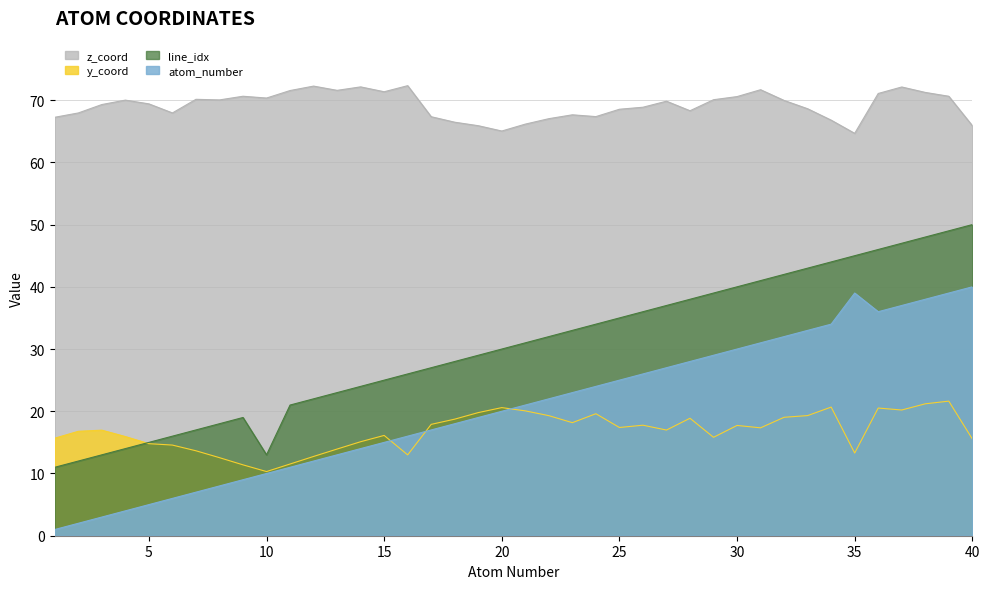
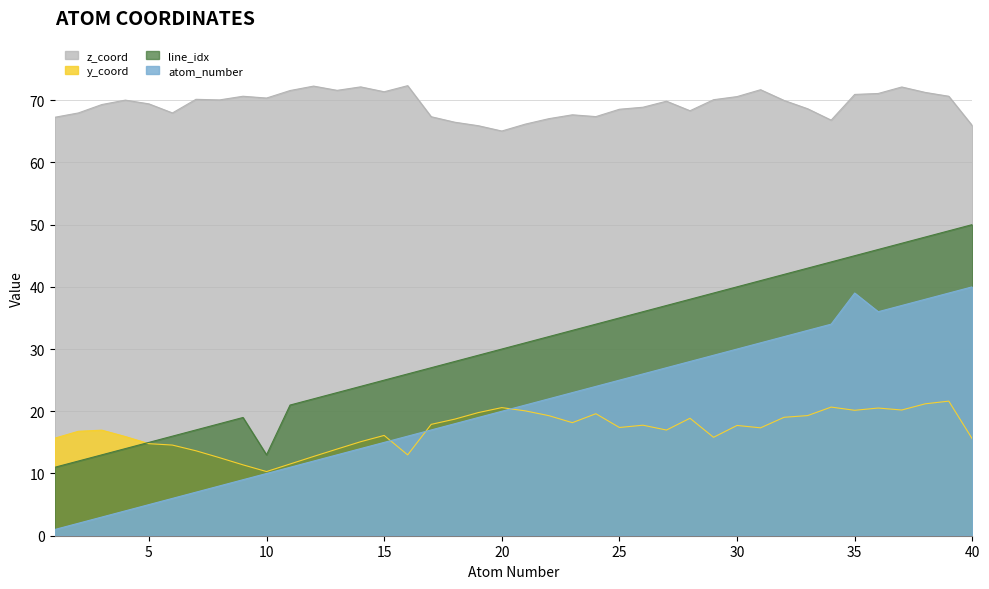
  {
    "z_coord": {
      "5": 69,
      "10": 70,
      "15": 71,
      "20": 65,
      "25": 69,
      "30": 71,
-     "35": 65,
+     "35": 71,
      "40": 66
    },
    "y_coord": {
      "15": 16,
      "20": 21,
      "25": 17,
      "30": 18,
-     "35": 13,
+     "35": 20,
      "40": 16
    },
    "line_idx": {
      "10": 13,
      "15": 25,
      "20": 30,
      "25": 35,
      "30": 40,
      "35": 45,
      "40": 50
    },
    "atom_number": {
      "5": 5,
      "15": 15,
      "20": 20,
      "25": 25,
      "30": 30,
      "35": 39,
      "40": 40
    }
  }
